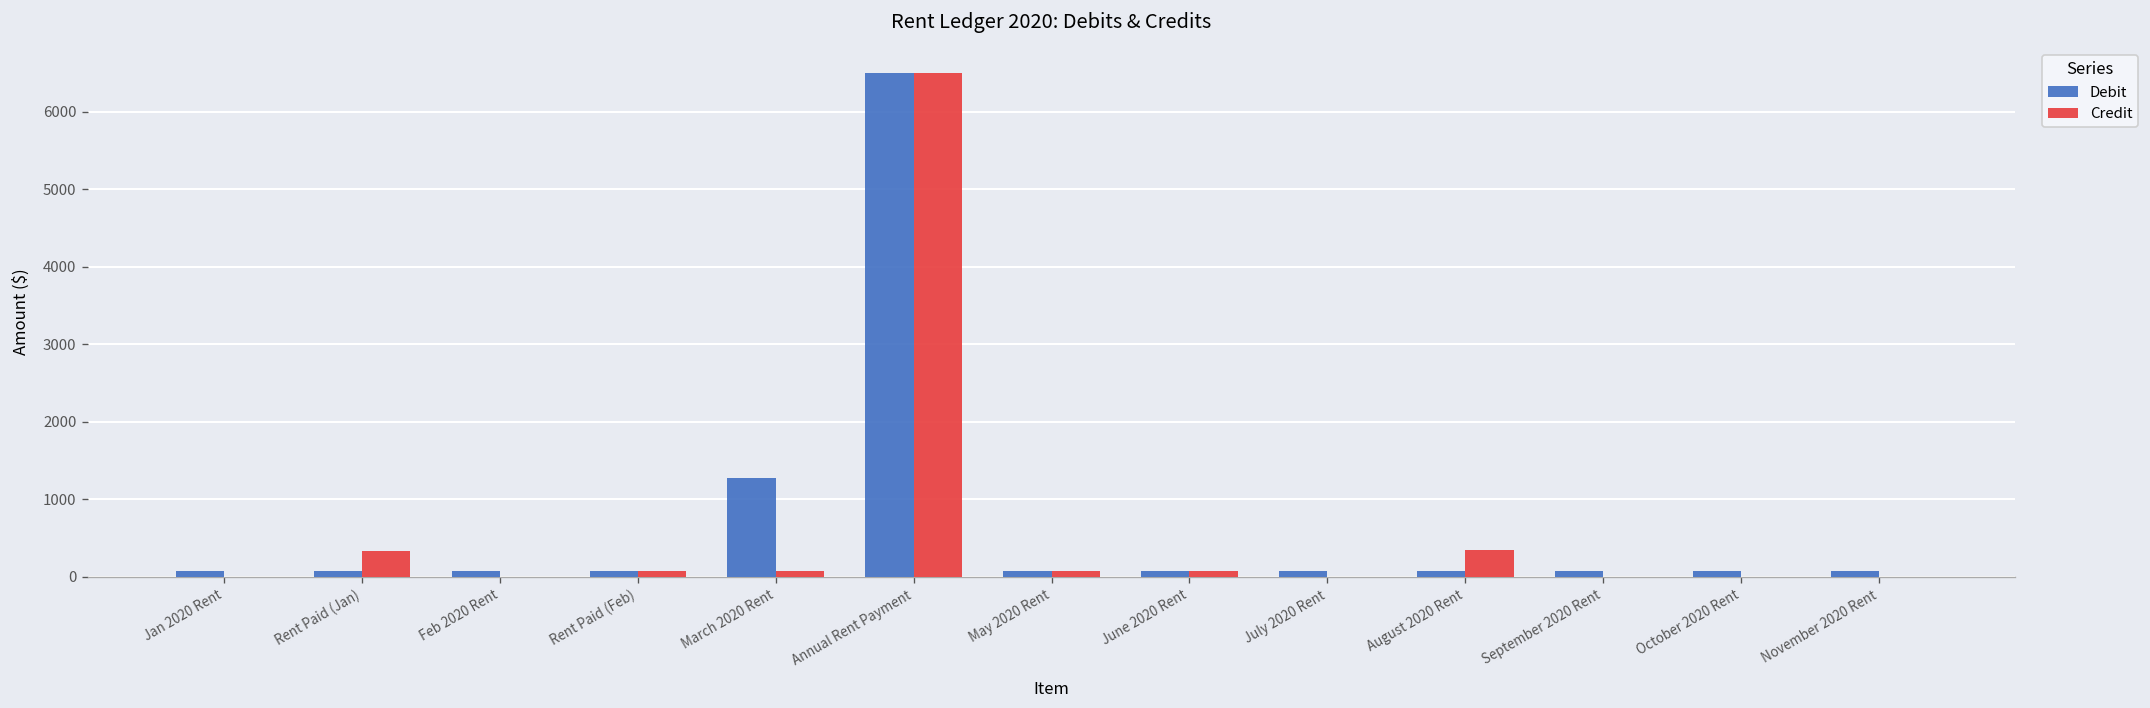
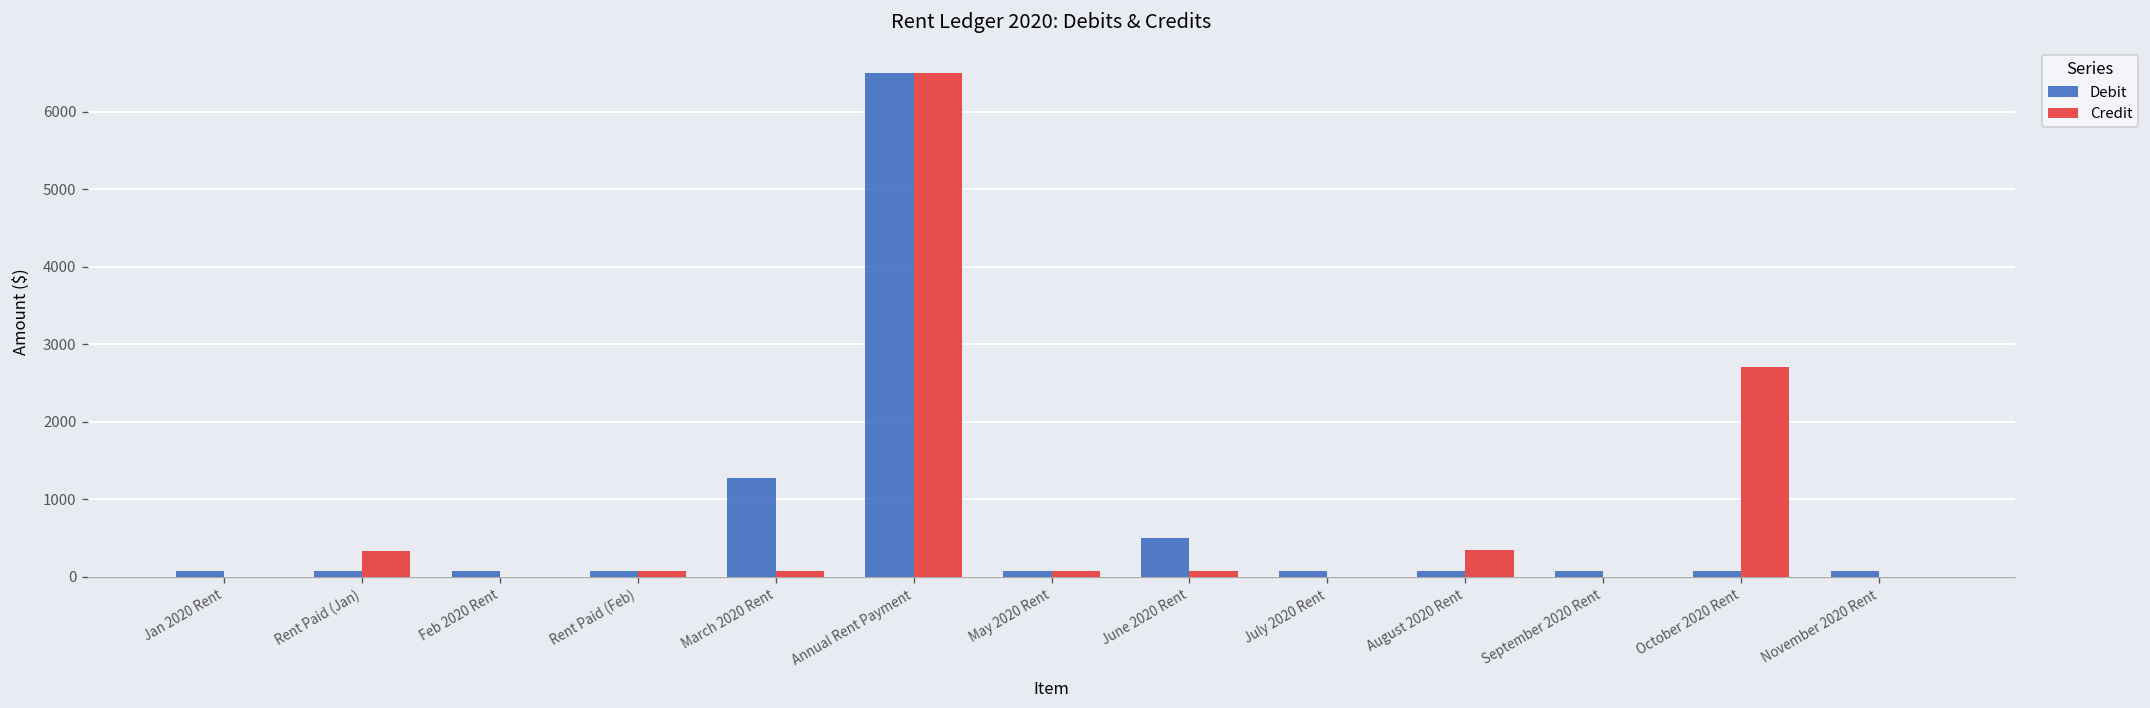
  {
    "Debit": {
      "Jan 2020 Rent": 100,
      "Rent Paid (Jan)": 100,
      "Feb 2020 Rent": 100,
      "Rent Paid (Feb)": 100,
      "March 2020 Rent": 1300,
      "Annual Rent Payment": 6500,
      "May 2020 Rent": 100,
-     "June 2020 Rent": 100,
+     "June 2020 Rent": 500,
      "July 2020 Rent": 100,
      "August 2020 Rent": 100,
      "September 2020 Rent": 100,
      "October 2020 Rent": 100,
      "November 2020 Rent": 100
    },
    "Credit": {
      "Jan 2020 Rent": 0,
      "Rent Paid (Jan)": 300,
      "Feb 2020 Rent": 0,
      "Rent Paid (Feb)": 100,
      "March 2020 Rent": 100,
      "Annual Rent Payment": 6500,
      "May 2020 Rent": 100,
      "June 2020 Rent": 100,
      "July 2020 Rent": 0,
      "August 2020 Rent": 300,
      "September 2020 Rent": 0,
-     "October 2020 Rent": 0,
+     "October 2020 Rent": 2700,
      "November 2020 Rent": 0
    }
  }
